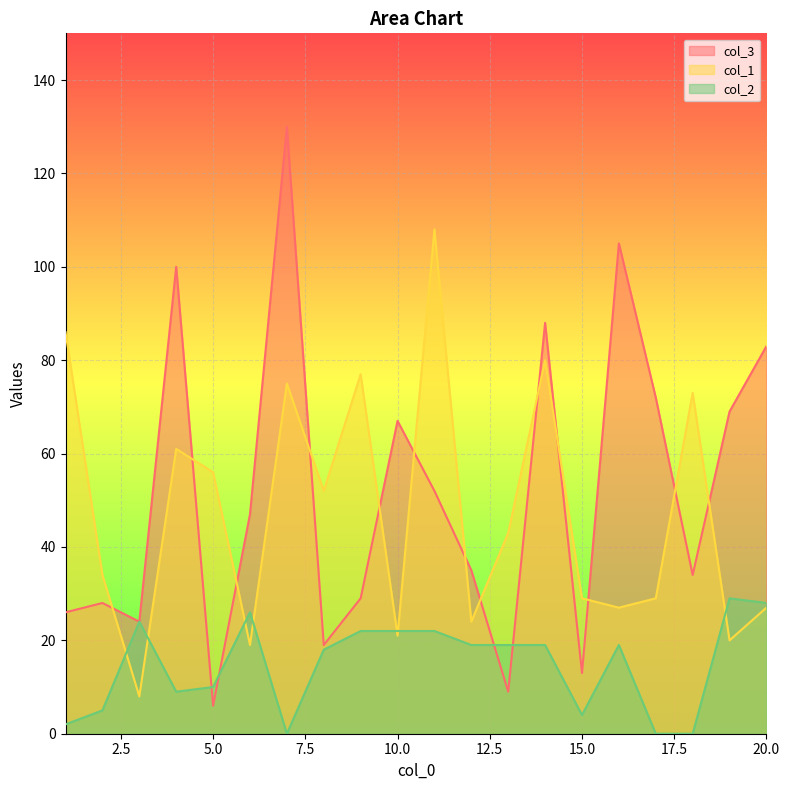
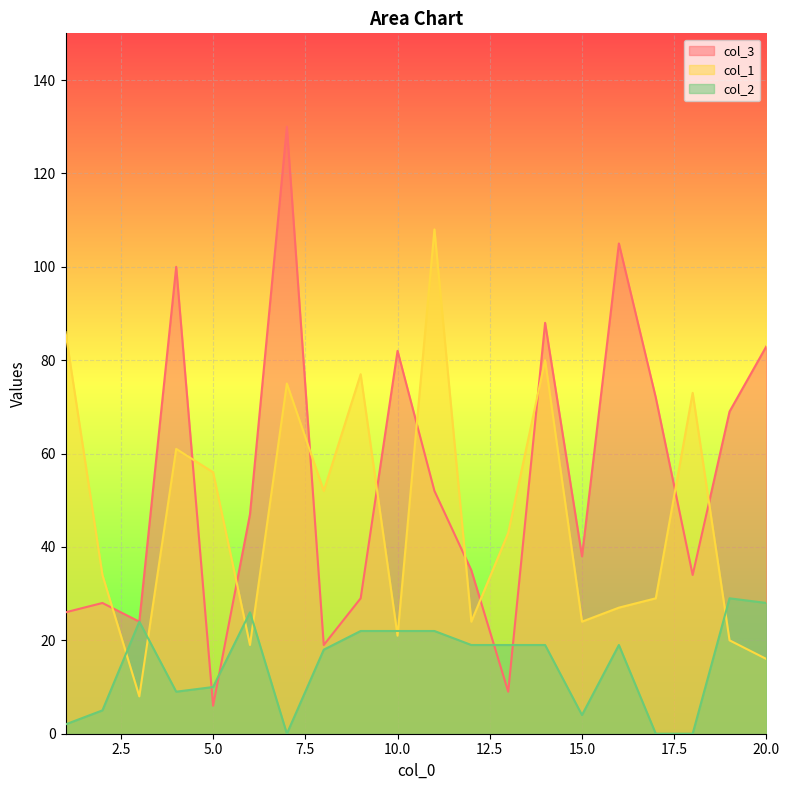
  {
    "col_3": {
      "5.0": 6,
-     "10.0": 67,
-     "15.0": 13,
+     "10.0": 82,
+     "15.0": 38,
      "20.0": 83
    },
    "col_1": {
      "5.0": 56,
      "10.0": 21,
-     "15.0": 29,
-     "20.0": 27
+     "15.0": 24,
+     "20.0": 16
    },
    "col_2": {
      "5.0": 10,
      "10.0": 22,
      "15.0": 4,
      "20.0": 28
    }
  }
